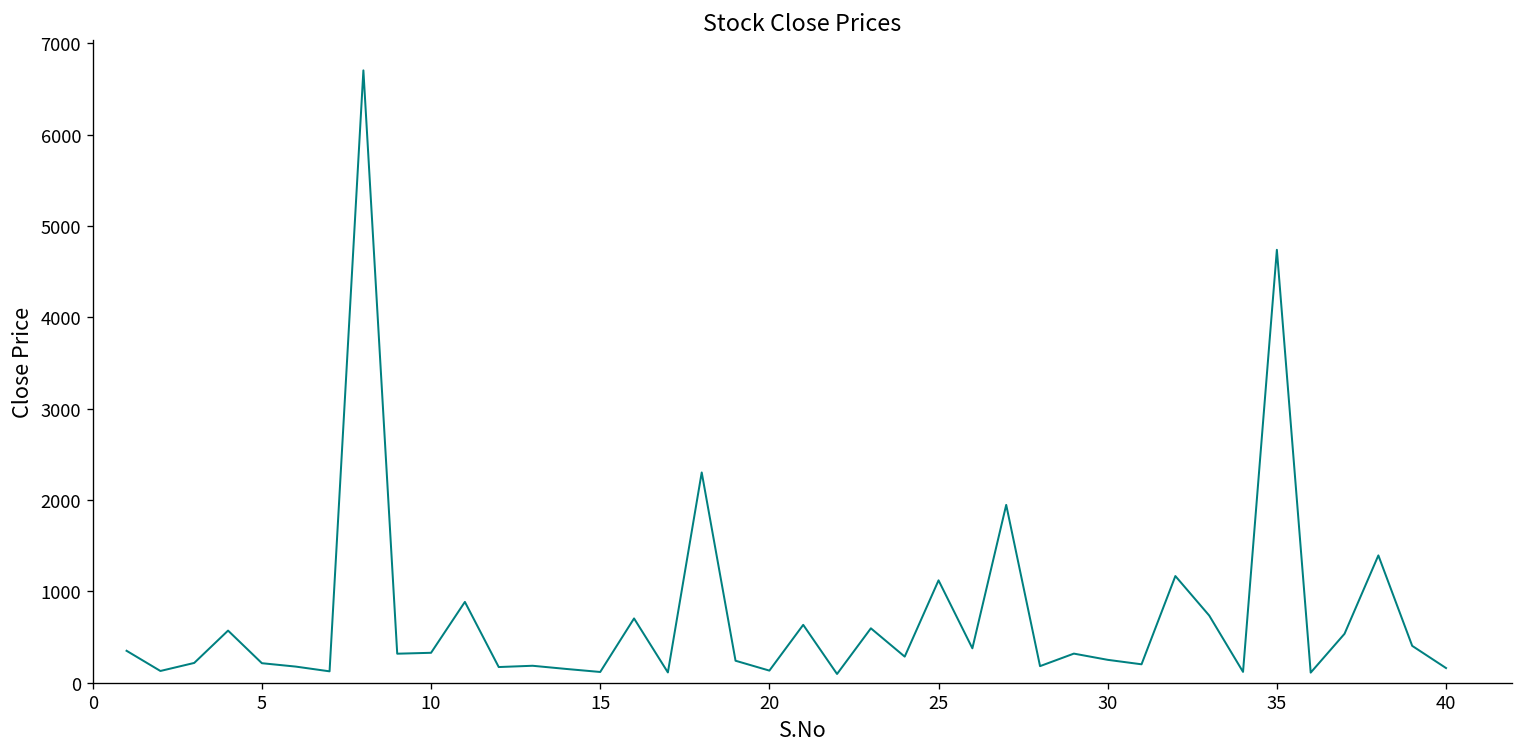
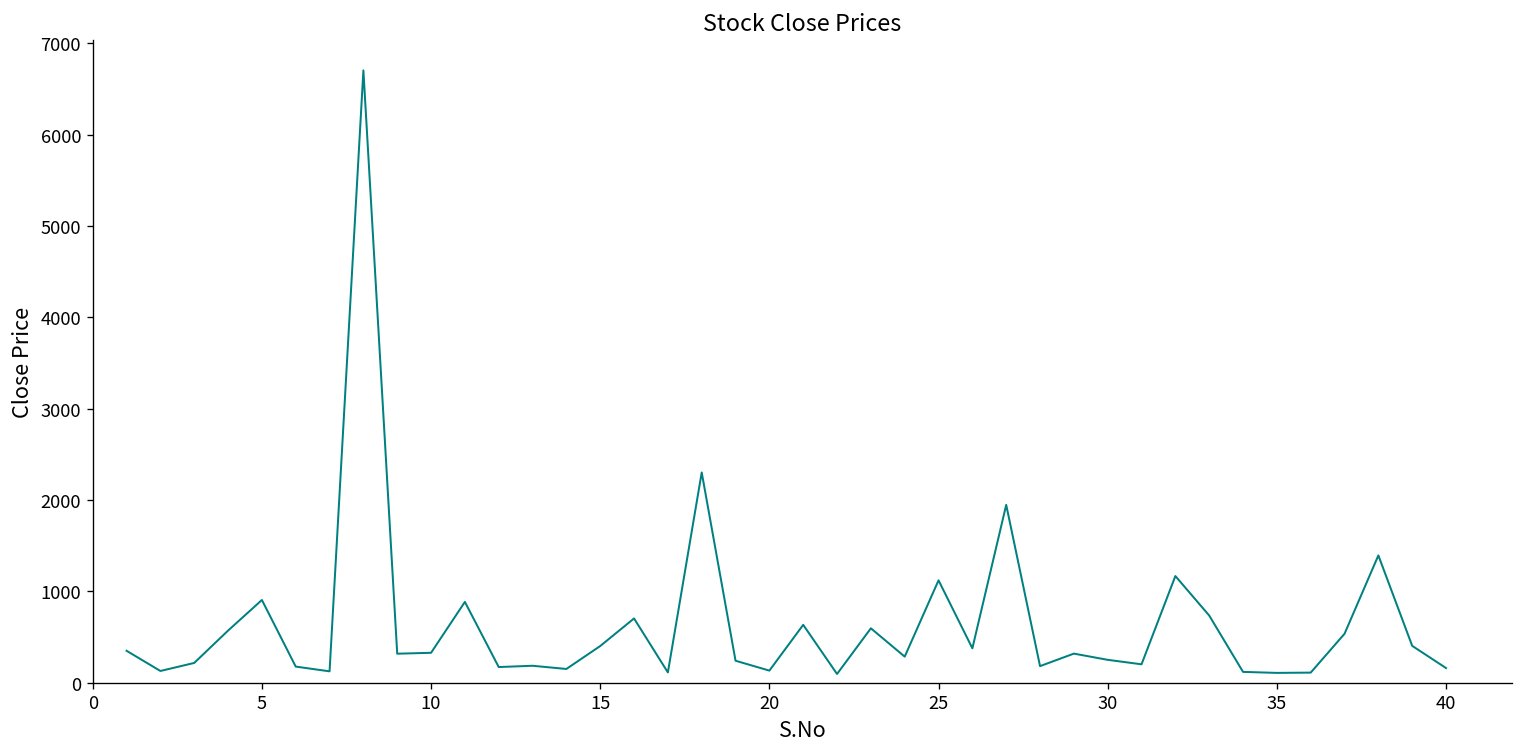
  {
-   "5": 200,
+   "5": 900,
    "10": 300,
-   "15": 100,
+   "15": 400,
    "20": 100,
    "25": 1100,
    "30": 300,
-   "35": 4700,
+   "35": 100,
    "40": 200
  }
